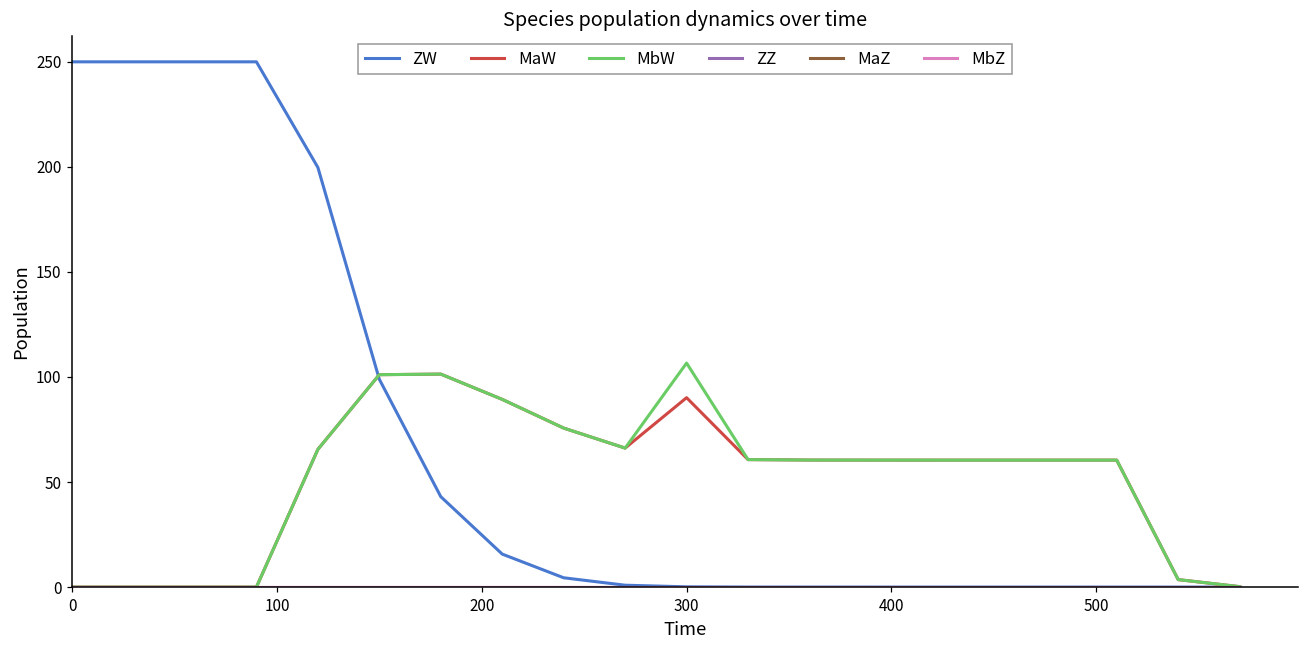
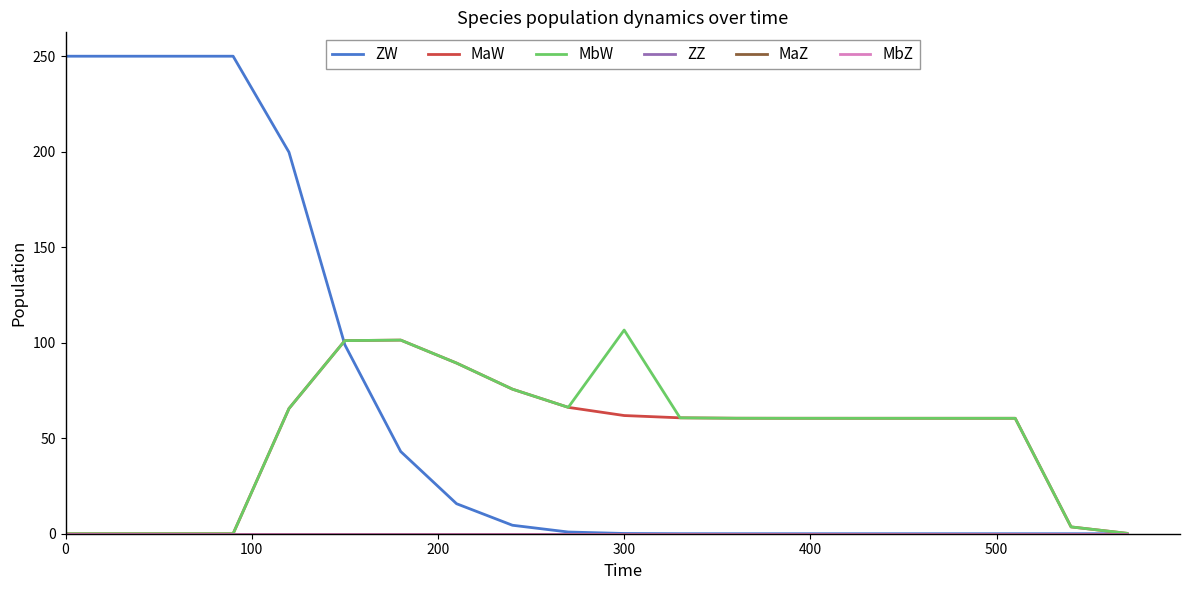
  {
    "ZW": {
      "0": 250
    },
    "MaW": {
-     "300": 90
+     "300": 62
    },
    "MbW": {
      "300": 107
    }
  }
